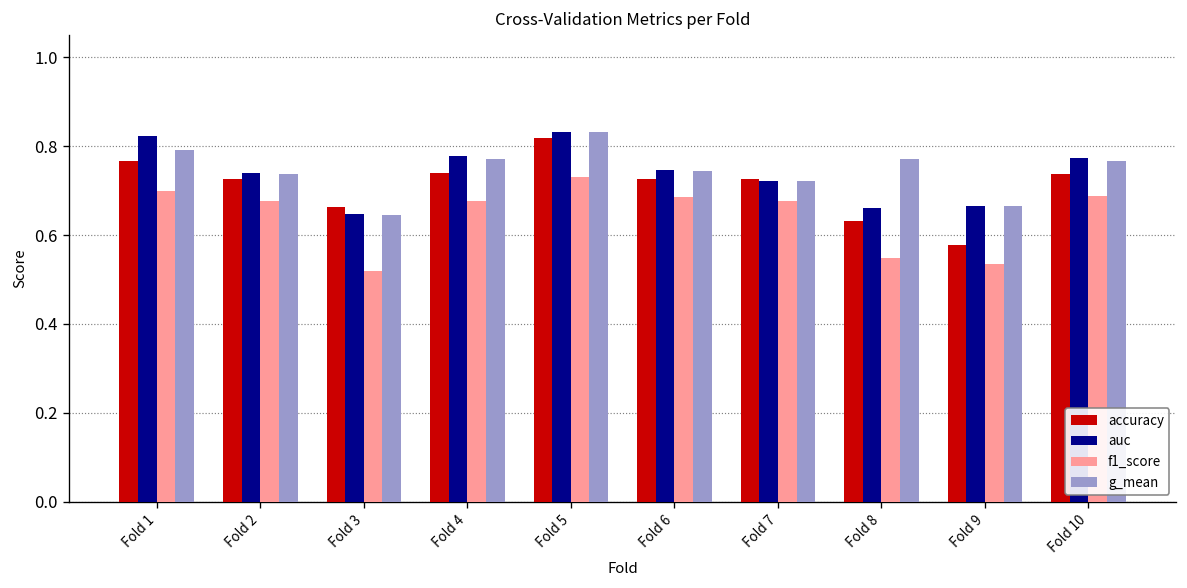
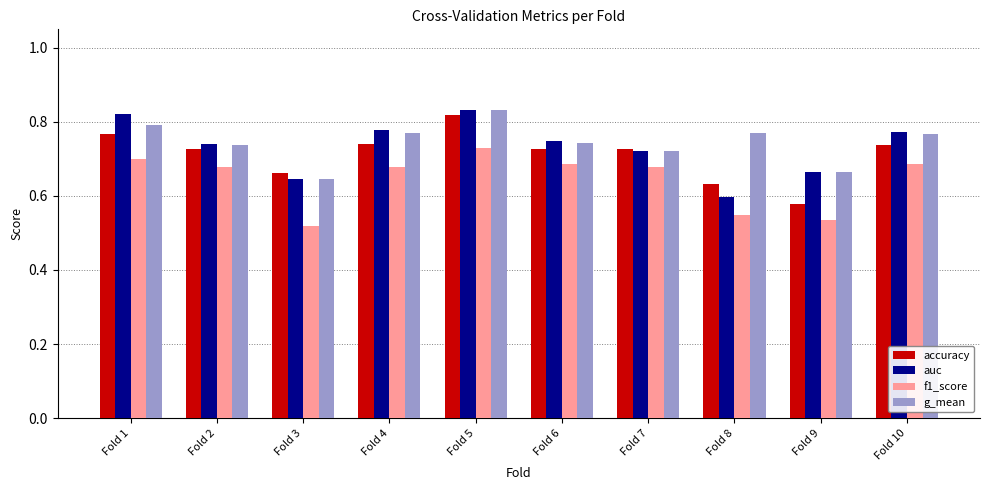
  {
    "accuracy": {
      "Fold 1": 0.77,
      "Fold 2": 0.73,
      "Fold 3": 0.66,
      "Fold 4": 0.74,
      "Fold 5": 0.82,
      "Fold 6": 0.73,
      "Fold 7": 0.73,
      "Fold 8": 0.63,
      "Fold 9": 0.58,
      "Fold 10": 0.74
    },
    "auc": {
      "Fold 1": 0.82,
      "Fold 2": 0.74,
      "Fold 3": 0.65,
      "Fold 4": 0.78,
      "Fold 5": 0.83,
      "Fold 6": 0.75,
      "Fold 7": 0.72,
-     "Fold 8": 0.66,
+     "Fold 8": 0.60,
      "Fold 9": 0.66,
      "Fold 10": 0.77
    },
    "f1_score": {
      "Fold 1": 0.70,
      "Fold 2": 0.68,
      "Fold 3": 0.52,
      "Fold 4": 0.68,
      "Fold 5": 0.73,
      "Fold 6": 0.69,
      "Fold 7": 0.68,
      "Fold 8": 0.55,
      "Fold 9": 0.54,
      "Fold 10": 0.69
    },
    "g_mean": {
      "Fold 1": 0.79,
      "Fold 2": 0.74,
      "Fold 3": 0.65,
      "Fold 4": 0.77,
      "Fold 5": 0.83,
      "Fold 6": 0.74,
      "Fold 7": 0.72,
      "Fold 8": 0.77,
      "Fold 9": 0.66,
      "Fold 10": 0.77
    }
  }
